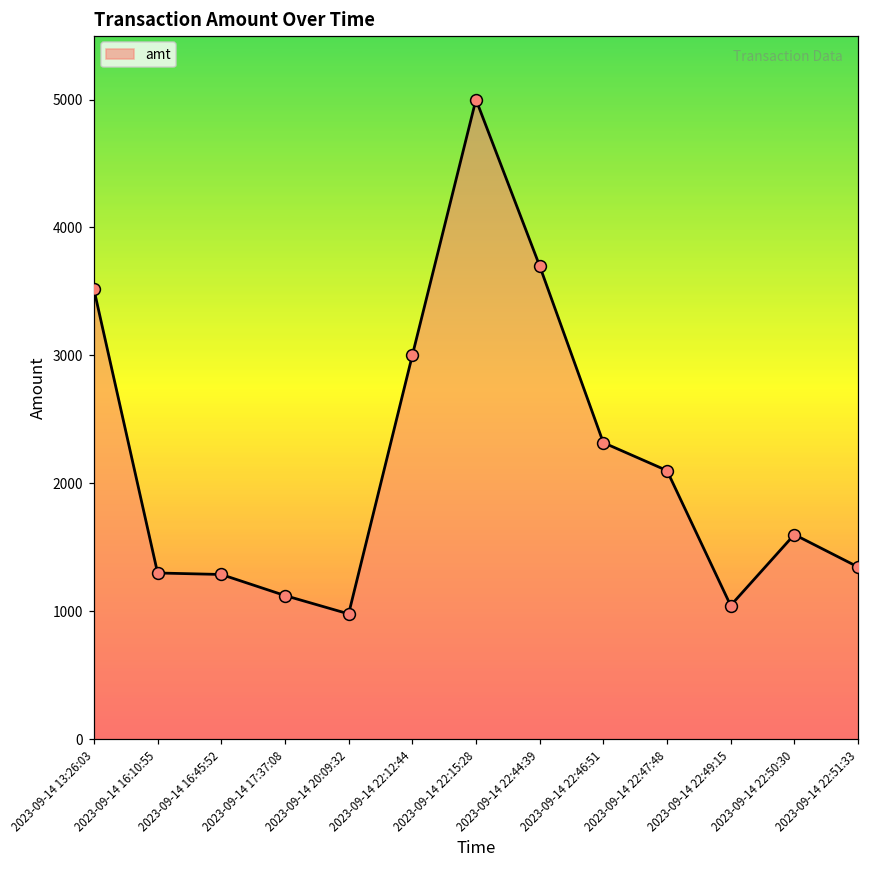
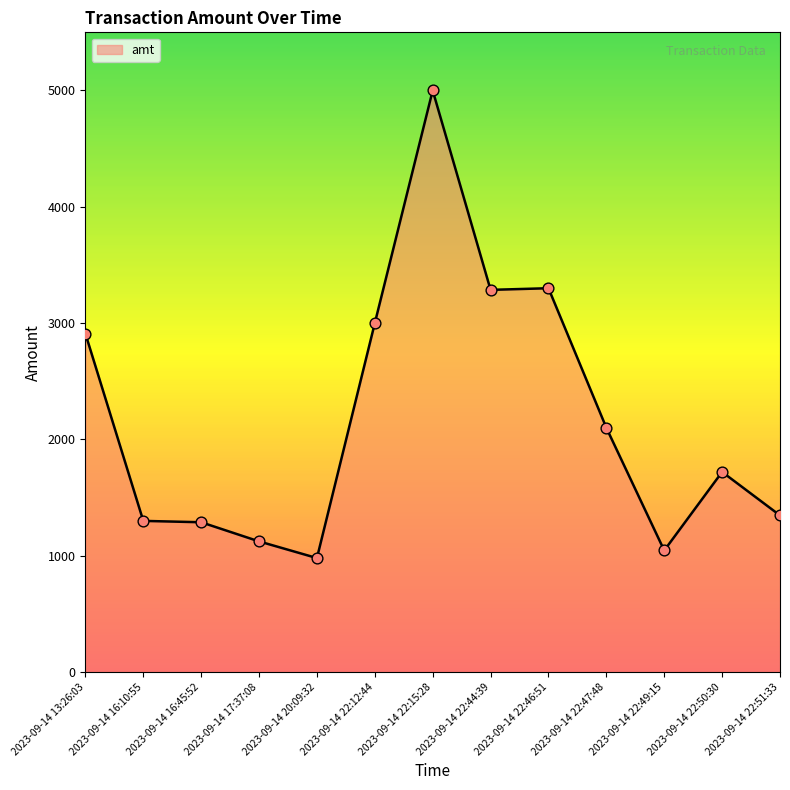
  {
-   "2023-09-14 13:26:03": 3520,
+   "2023-09-14 13:26:03": 2910,
    "2023-09-14 16:10:55": 1300,
    "2023-09-14 16:45:52": 1290,
    "2023-09-14 17:37:08": 1120,
    "2023-09-14 20:09:32": 980,
    "2023-09-14 22:12:44": 3000,
    "2023-09-14 22:15:28": 5000,
-   "2023-09-14 22:44:39": 3700,
-   "2023-09-14 22:46:51": 2320,
+   "2023-09-14 22:44:39": 3290,
+   "2023-09-14 22:46:51": 3300,
    "2023-09-14 22:47:48": 2100,
    "2023-09-14 22:49:15": 1050,
-   "2023-09-14 22:50:30": 1600,
+   "2023-09-14 22:50:30": 1720,
    "2023-09-14 22:51:33": 1350
  }
